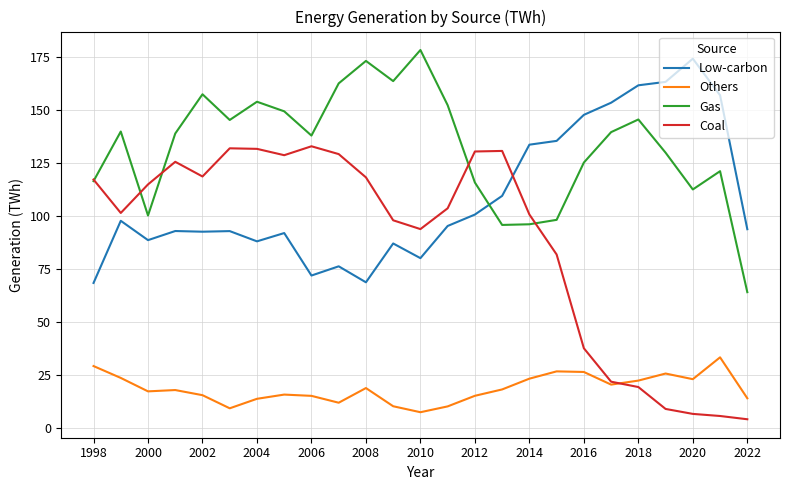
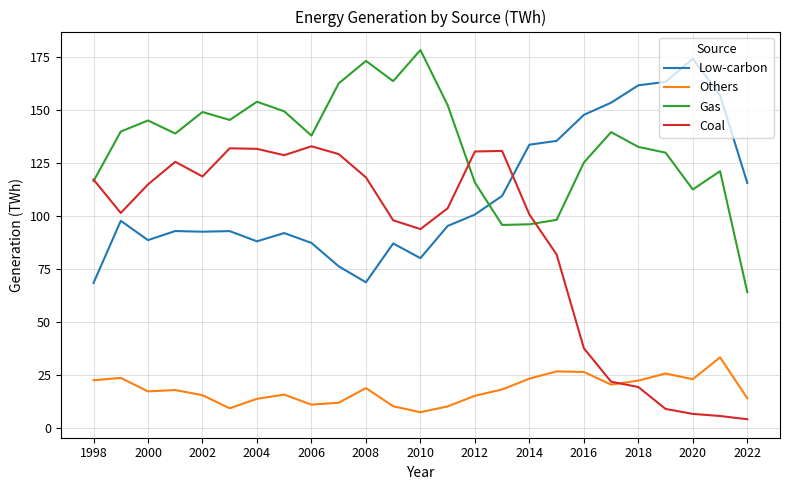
  {
    "Low-carbon": {
      "1998": 68,
      "2000": 88,
      "2002": 92,
      "2004": 88,
-     "2006": 72,
+     "2006": 87,
      "2008": 69,
      "2010": 80,
      "2012": 101,
      "2014": 133,
      "2016": 148,
      "2018": 161,
-     "2022": 94
+     "2022": 115
    },
    "Others": {
-     "1998": 29,
+     "1998": 22,
      "2000": 17,
      "2002": 15,
      "2004": 14,
-     "2006": 15,
+     "2006": 11,
      "2008": 19,
      "2010": 7,
      "2012": 15,
      "2014": 23,
      "2016": 26,
      "2018": 22,
      "2020": 23,
      "2022": 14
    },
    "Gas": {
-     "2000": 100,
-     "2002": 157,
+     "2000": 145,
+     "2002": 149,
      "2004": 154,
      "2006": 138,
      "2008": 173,
      "2010": 178,
      "2012": 116,
      "2014": 96,
      "2016": 125,
-     "2018": 145,
+     "2018": 132,
      "2020": 112,
      "2022": 64
    },
    "Coal": {
      "2000": 115,
      "2002": 118,
      "2004": 132,
      "2006": 133,
      "2008": 118,
      "2010": 94,
      "2012": 130,
      "2014": 101,
      "2016": 37,
      "2018": 19,
      "2020": 6,
      "2022": 4
    }
  }
